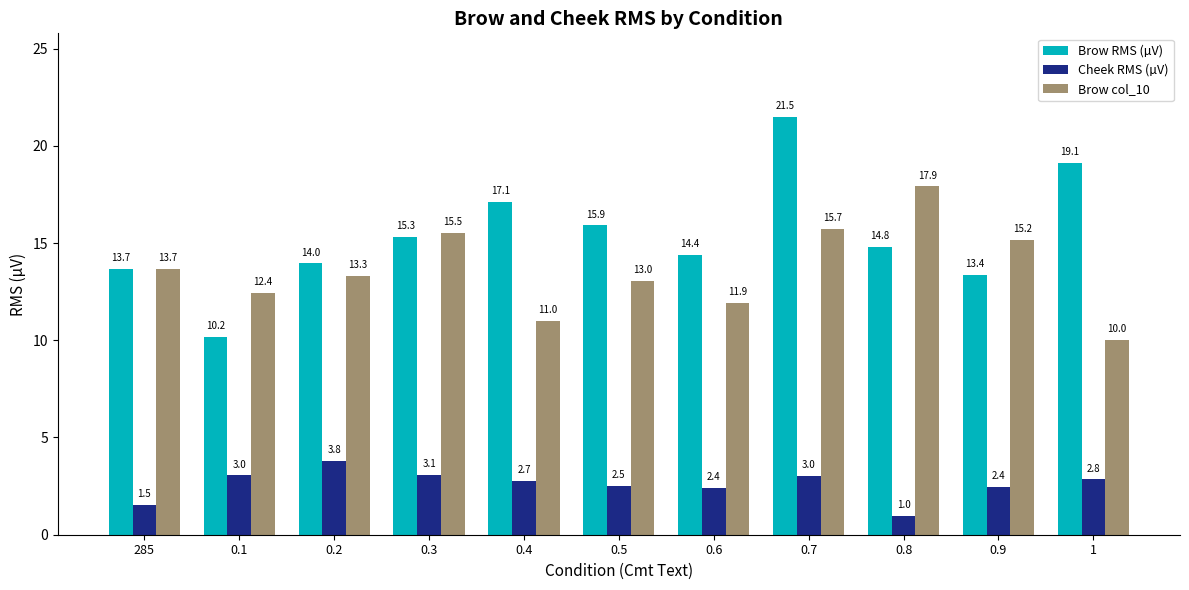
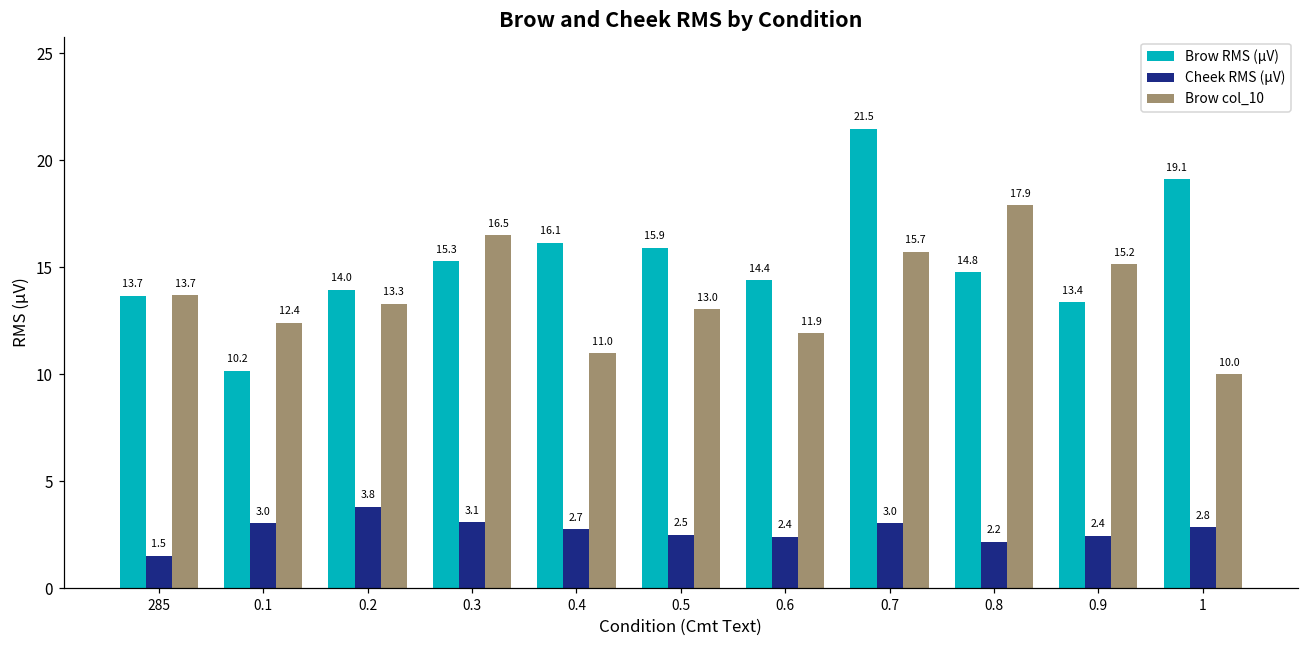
  {
    "Brow RMS (µV)": {
      "285": 13.7,
      "0.1": 10.2,
      "0.2": 14.0,
      "0.3": 15.3,
-     "0.4": 17.1,
+     "0.4": 16.1,
      "0.5": 15.9,
      "0.6": 14.4,
      "0.7": 21.5,
      "0.8": 14.8,
      "0.9": 13.4,
      "1": 19.1
    },
    "Cheek RMS (µV)": {
      "285": 1.5,
      "0.1": 3.0,
      "0.2": 3.8,
      "0.3": 3.1,
      "0.4": 2.7,
      "0.5": 2.5,
      "0.6": 2.4,
      "0.7": 3.0,
-     "0.8": 1.0,
+     "0.8": 2.2,
      "0.9": 2.4,
      "1": 2.8
    },
    "Brow col_10": {
      "285": 13.7,
      "0.1": 12.4,
      "0.2": 13.3,
-     "0.3": 15.5,
+     "0.3": 16.5,
      "0.4": 11.0,
      "0.5": 13.0,
      "0.6": 11.9,
      "0.7": 15.7,
      "0.8": 17.9,
      "0.9": 15.2,
      "1": 10.0
    }
  }
